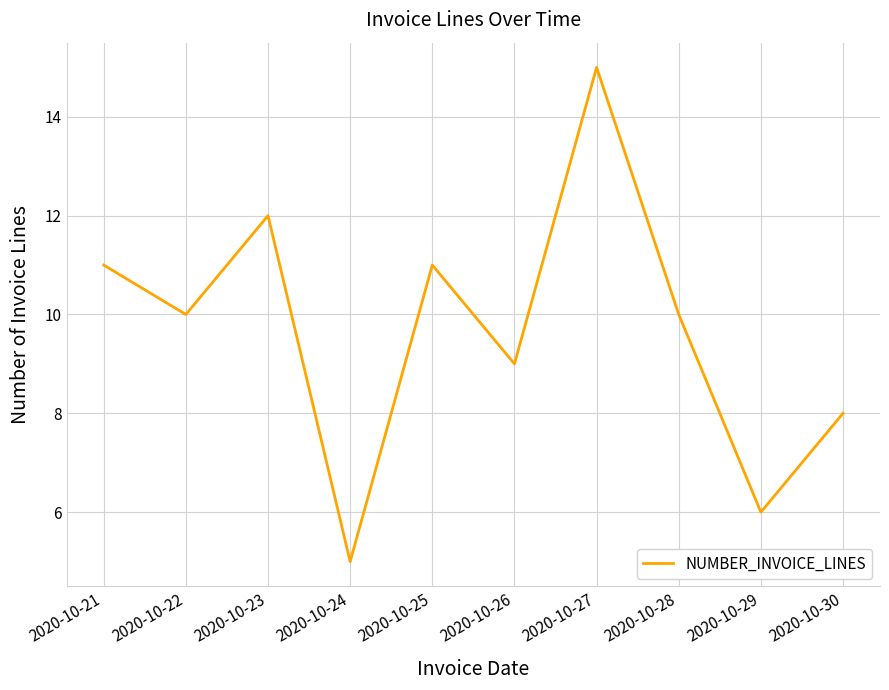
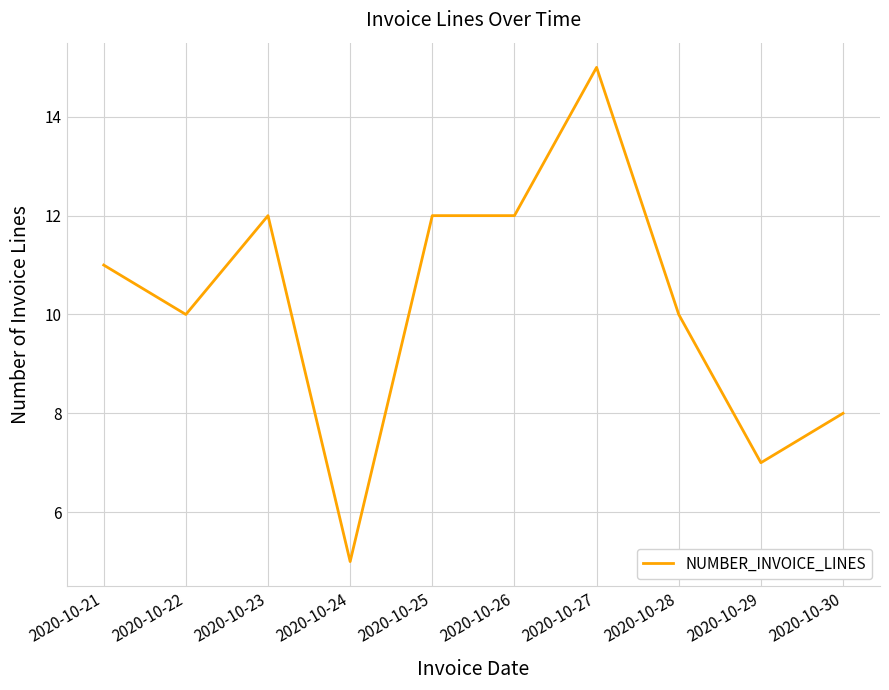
  {
    "2020-10-21": 11,
    "2020-10-22": 10,
    "2020-10-23": 12,
    "2020-10-24": 5,
-   "2020-10-25": 11,
-   "2020-10-26": 9,
+   "2020-10-25": 12,
+   "2020-10-26": 12,
    "2020-10-27": 15,
    "2020-10-28": 10,
-   "2020-10-29": 6,
+   "2020-10-29": 7,
    "2020-10-30": 8
  }
